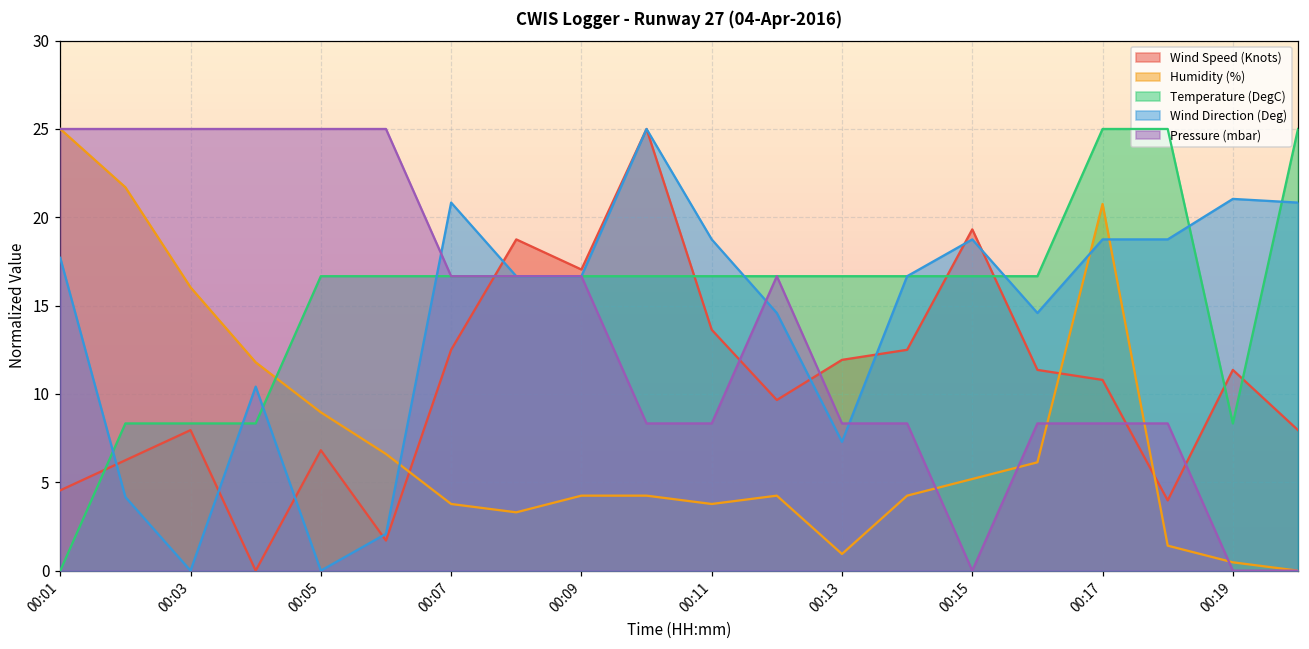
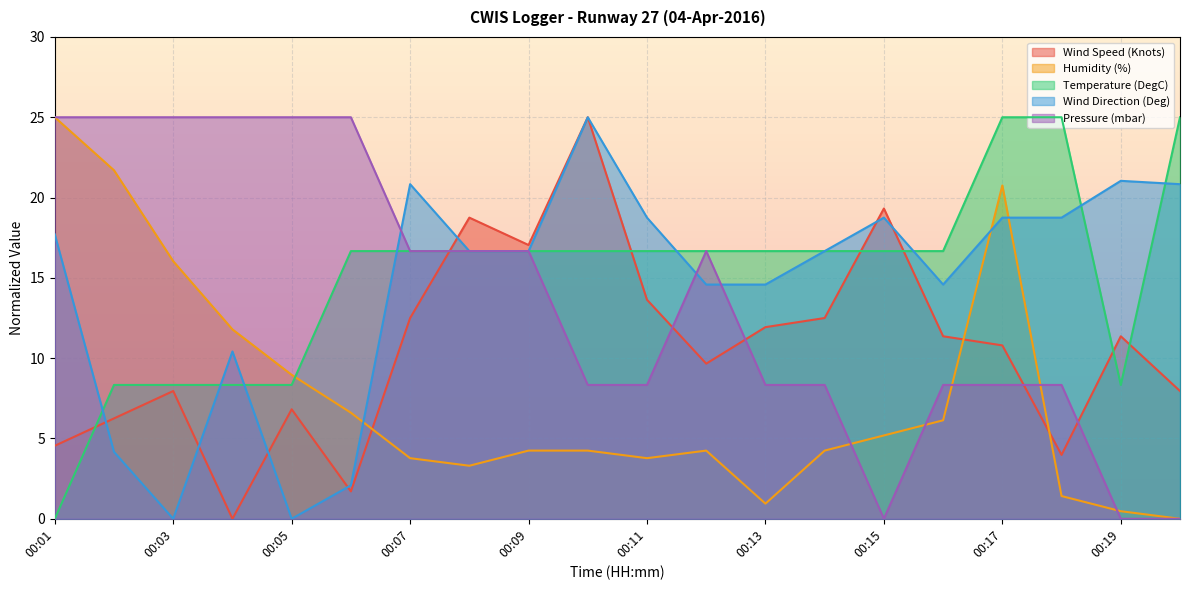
  {
    "Wind Speed (Knots)": {
      "00:01": 4.5,
      "00:03": 8.0,
      "00:05": 6.8,
      "00:07": 12.5,
      "00:09": 17.0,
      "00:11": 13.6,
      "00:13": 11.9,
      "00:15": 19.3,
      "00:17": 10.8,
      "00:19": 11.4
    },
    "Humidity (%)": {
      "00:03": 16.0,
      "00:05": 9.0,
      "00:07": 3.8,
      "00:09": 4.2,
      "00:11": 3.8,
      "00:13": 0.9,
      "00:15": 5.2,
      "00:17": 20.8,
      "00:19": 0.5
    },
    "Temperature (DegC)": {
      "00:01": 0.0,
      "00:03": 8.3,
-     "00:05": 16.7,
+     "00:05": 8.3,
      "00:11": 16.7,
      "00:13": 16.7,
      "00:15": 16.7,
      "00:17": 25.0,
      "00:19": 8.3
    },
    "Wind Direction (Deg)": {
      "00:01": 17.7,
      "00:03": 0.0,
      "00:05": 0.0,
      "00:07": 20.8,
      "00:11": 18.8,
-     "00:13": 7.3,
+     "00:13": 14.6,
      "00:15": 18.8,
      "00:17": 18.8,
      "00:19": 21.0
    },
    "Pressure (mbar)": {
      "00:03": 25.0,
      "00:05": 25.0,
      "00:11": 8.3,
      "00:13": 8.3,
      "00:15": 0.0,
      "00:17": 8.3,
      "00:19": 0.0
    }
  }
